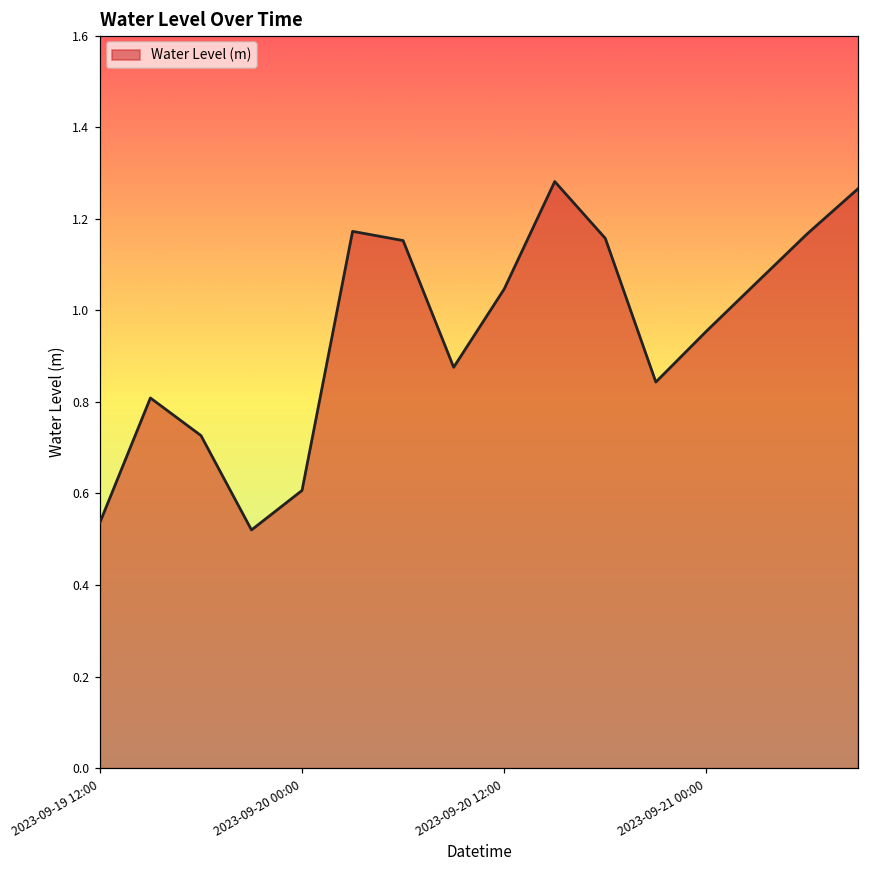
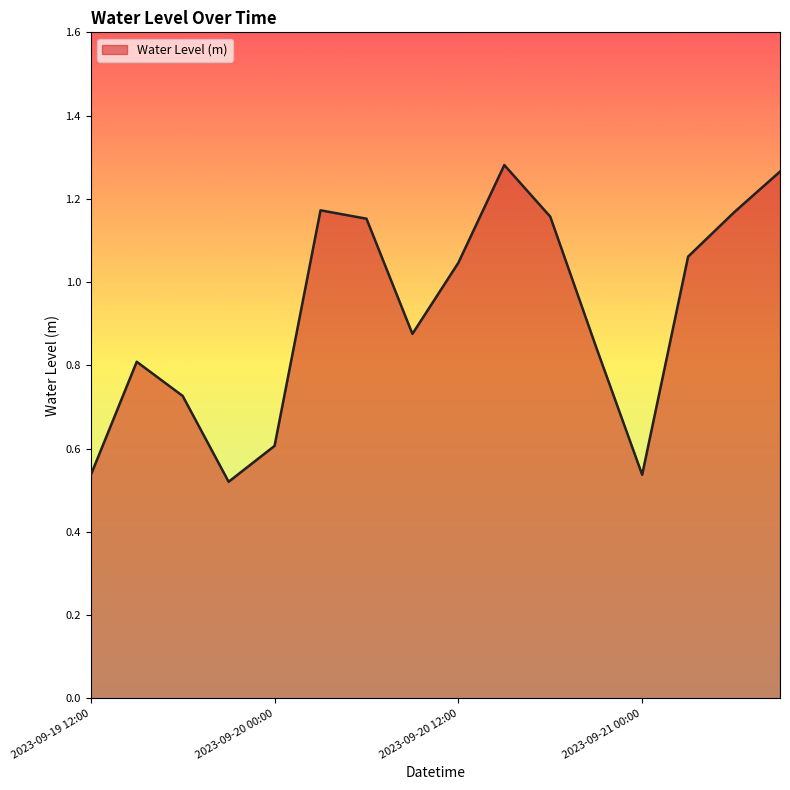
  {
    "2023-09-19 12:00": 0.54,
    "2023-09-20 00:00": 0.61,
    "2023-09-20 12:00": 1.05,
-   "2023-09-21 00:00": 0.95
+   "2023-09-21 00:00": 0.54
  }
